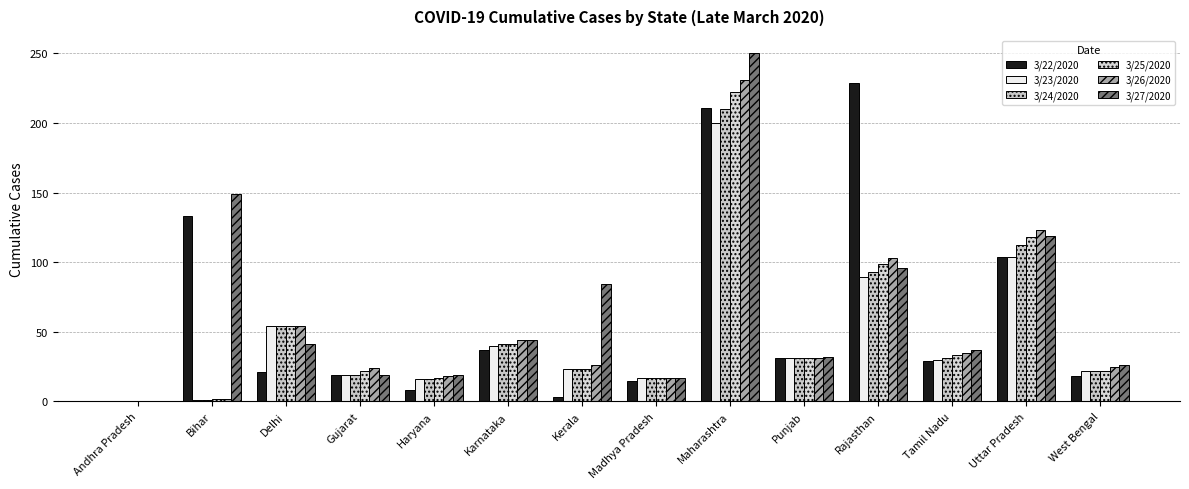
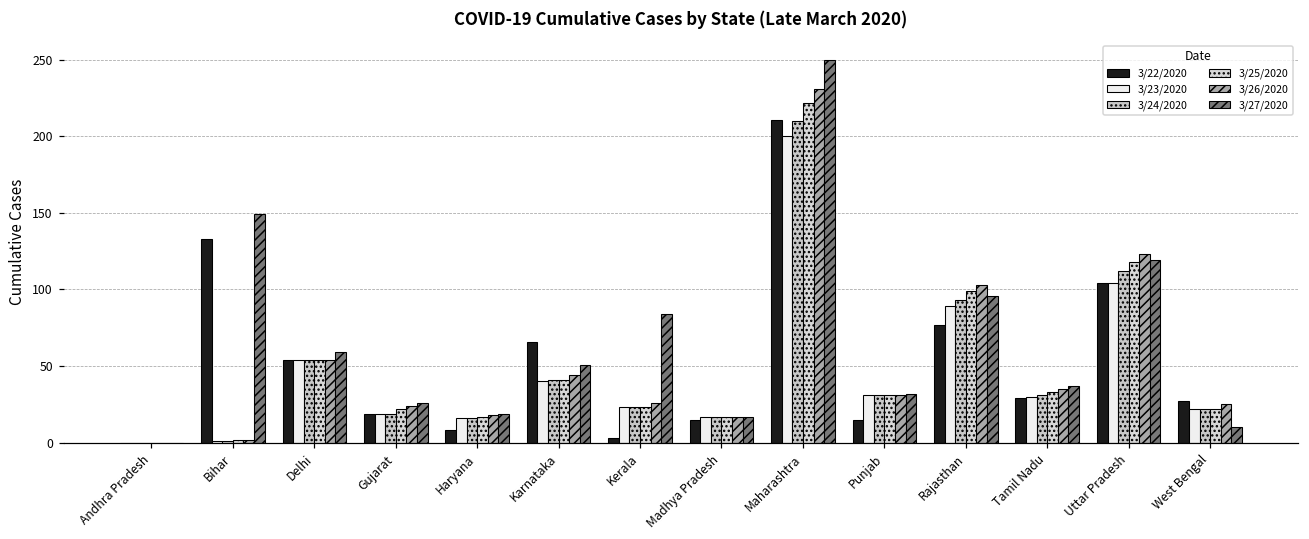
  {
    "3/22/2020": {
      "Andhra Pradesh": 0,
      "Bihar": 133,
-     "Delhi": 21,
+     "Delhi": 54,
      "Gujarat": 19,
      "Haryana": 8,
-     "Karnataka": 37,
+     "Karnataka": 66,
      "Kerala": 3,
      "Madhya Pradesh": 15,
      "Maharashtra": 211,
-     "Punjab": 31,
-     "Rajasthan": 229,
+     "Punjab": 15,
+     "Rajasthan": 77,
      "Tamil Nadu": 29,
      "Uttar Pradesh": 104,
-     "West Bengal": 18
+     "West Bengal": 27
    },
    "3/27/2020": {
      "Andhra Pradesh": 0,
      "Bihar": 149,
-     "Delhi": 41,
-     "Gujarat": 19,
+     "Delhi": 59,
+     "Gujarat": 26,
      "Haryana": 19,
-     "Karnataka": 44,
+     "Karnataka": 51,
      "Kerala": 84,
      "Madhya Pradesh": 17,
      "Maharashtra": 250,
      "Punjab": 32,
      "Rajasthan": 96,
      "Tamil Nadu": 37,
      "Uttar Pradesh": 119,
-     "West Bengal": 26
+     "West Bengal": 10
    }
  }
